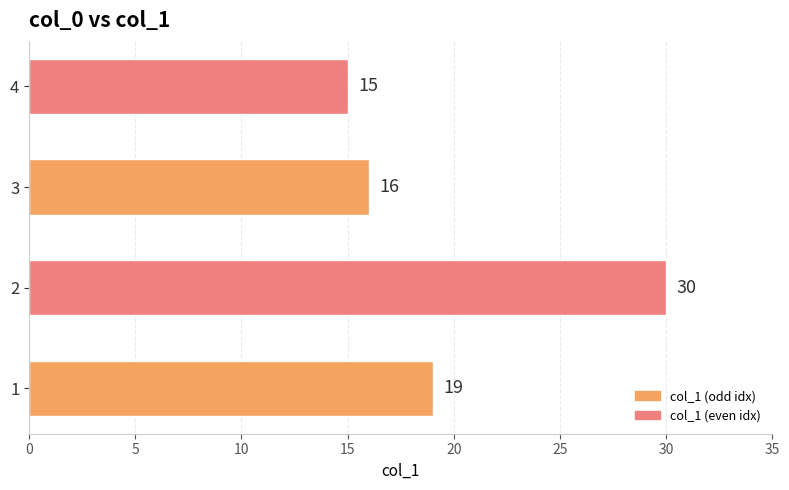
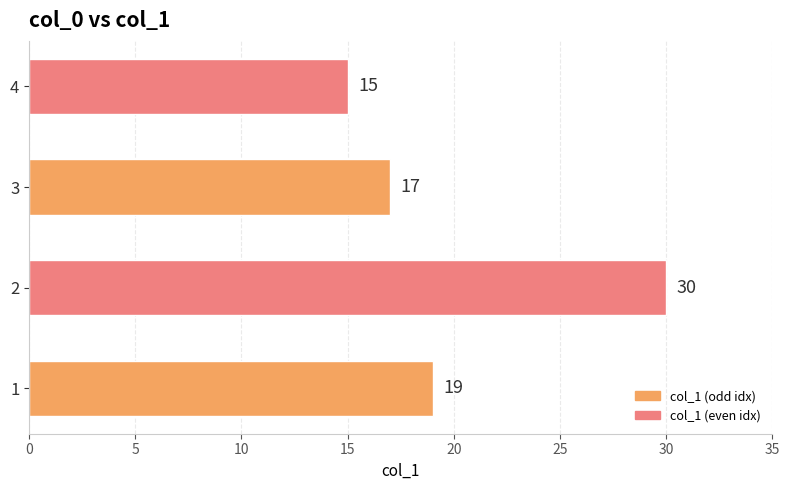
  {
    "4": 15,
-   "3": 16,
+   "3": 17,
    "2": 30,
    "1": 19
  }
